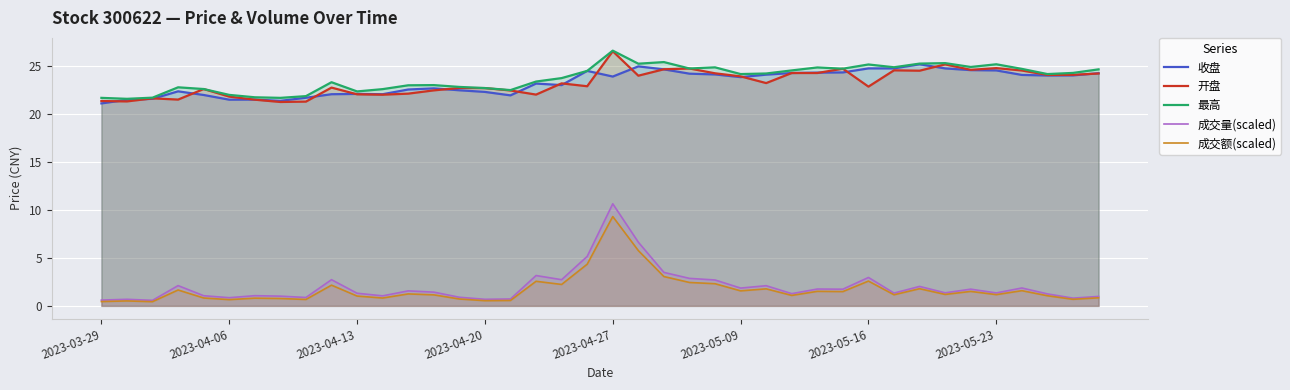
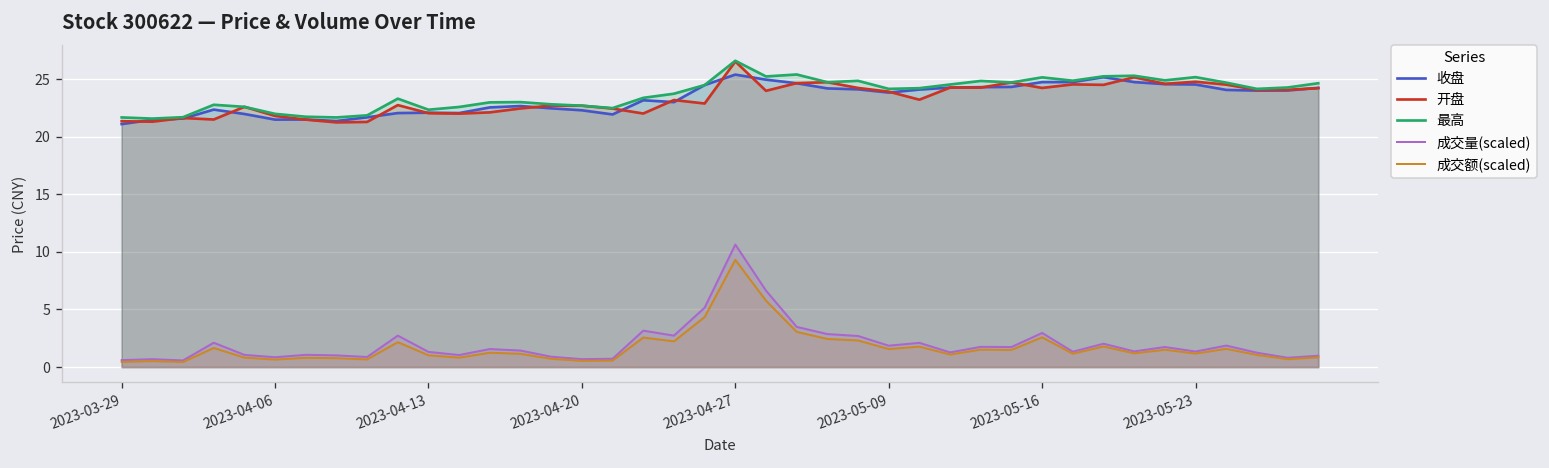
  {
    "收盘": {
      "2023-04-06": 21,
      "2023-04-20": 22,
-     "2023-04-27": 24,
+     "2023-04-27": 25,
      "2023-05-16": 25
    },
    "开盘": {
-     "2023-05-16": 23
+     "2023-05-16": 24
    },
    "最高": {
      "2023-03-29": 22,
      "2023-05-16": 25,
      "2023-05-23": 25
    },
    "成交量(scaled)": {
      "2023-04-13": 1,
      "2023-04-27": 11,
      "2023-05-09": 2,
      "2023-05-16": 3
    },
    "成交额(scaled)": {
      "2023-04-13": 1,
      "2023-04-27": 9,
      "2023-05-09": 2,
      "2023-05-16": 3
    }
  }
